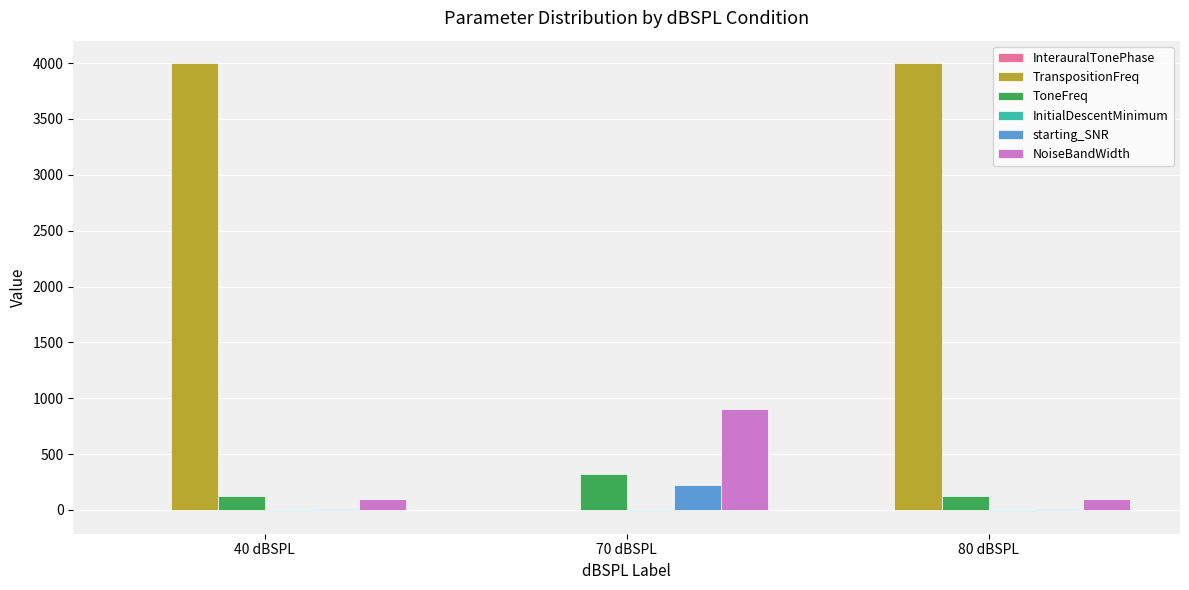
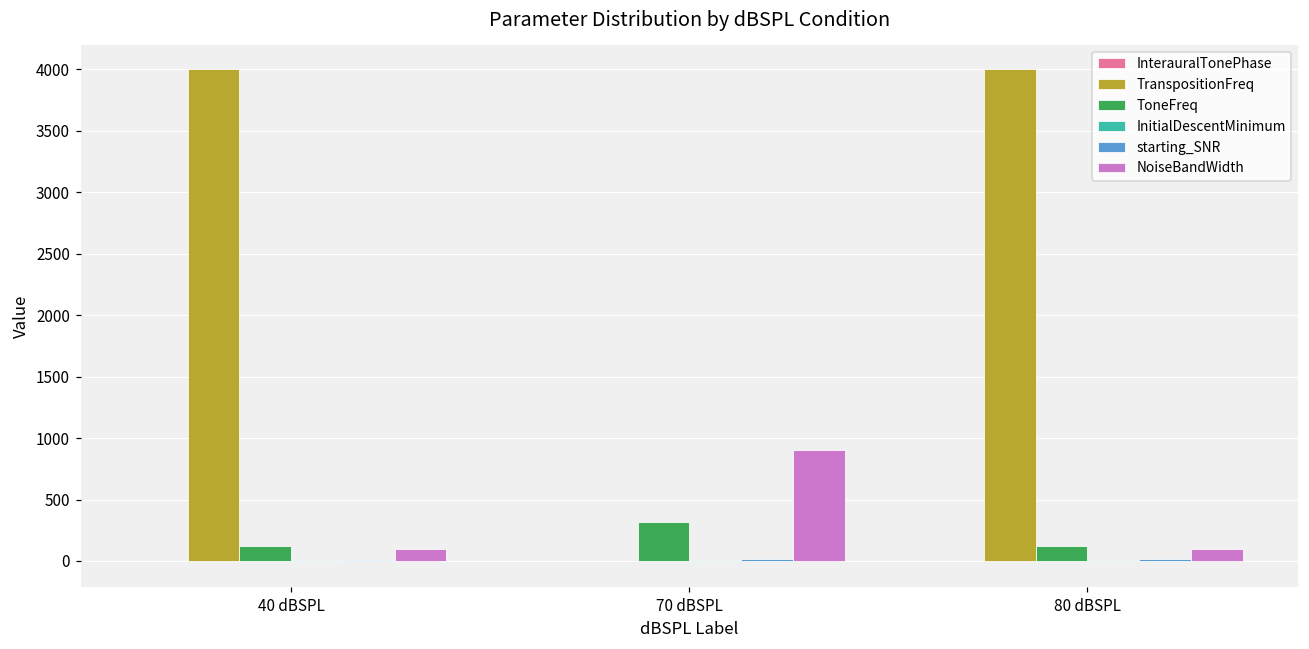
  {
    "TranspositionFreq": {
      "40 dBSPL": 4000,
      "70 dBSPL": 0,
      "80 dBSPL": 4000
    },
    "ToneFreq": {
      "40 dBSPL": 130,
      "70 dBSPL": 320,
      "80 dBSPL": 130
    },
    "starting_SNR": {
-     "70 dBSPL": 230
+     "70 dBSPL": 10
    }
  }
